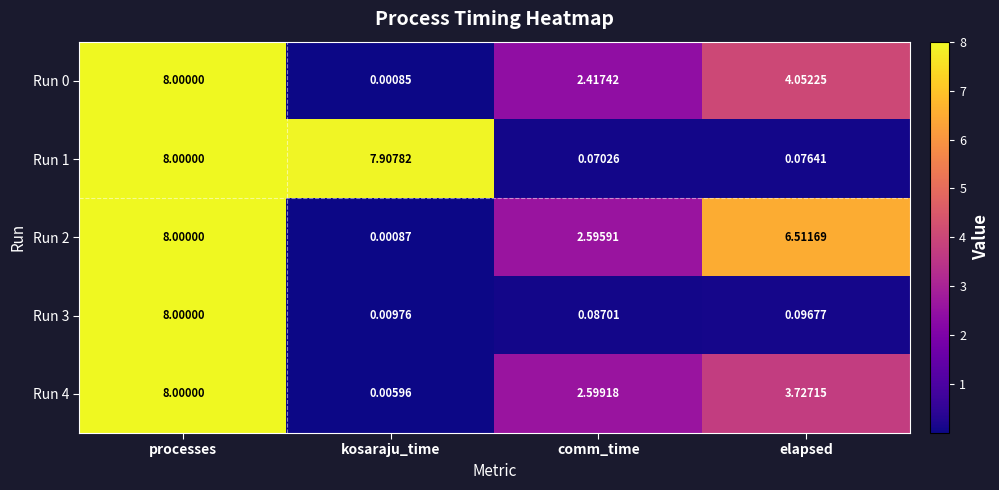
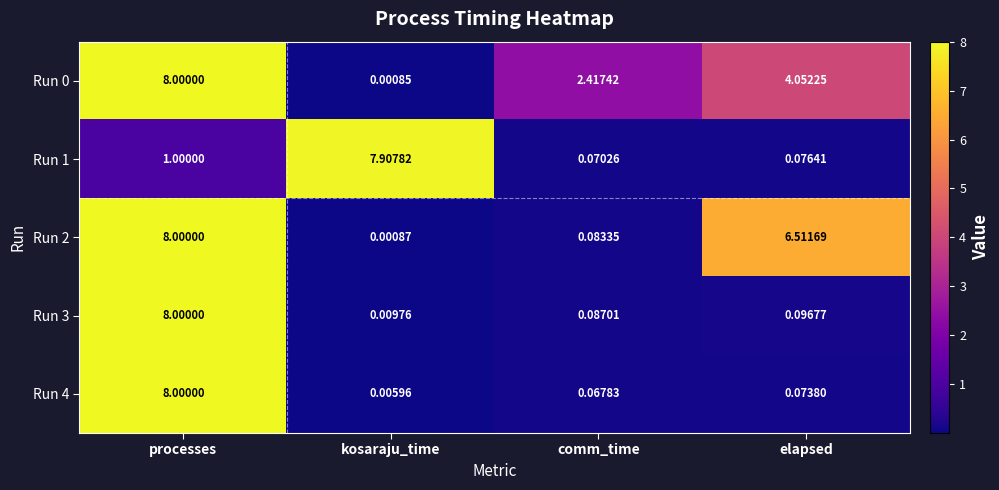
  {
    "Run 0": {
      "processes": 8.00000,
      "kosaraju_time": 0.00085,
      "comm_time": 2.41742,
      "elapsed": 4.05225
    },
    "Run 1": {
-     "processes": 8.00000,
+     "processes": 1.00000,
      "kosaraju_time": 7.90782,
      "comm_time": 0.07026,
      "elapsed": 0.07641
    },
    "Run 2": {
      "processes": 8.00000,
      "kosaraju_time": 0.00087,
-     "comm_time": 2.59591,
+     "comm_time": 0.08335,
      "elapsed": 6.51169
    },
    "Run 3": {
      "processes": 8.00000,
      "kosaraju_time": 0.00976,
      "comm_time": 0.08701,
      "elapsed": 0.09677
    },
    "Run 4": {
      "processes": 8.00000,
      "kosaraju_time": 0.00596,
-     "comm_time": 2.59918,
-     "elapsed": 3.72715
+     "comm_time": 0.06783,
+     "elapsed": 0.07380
    }
  }
